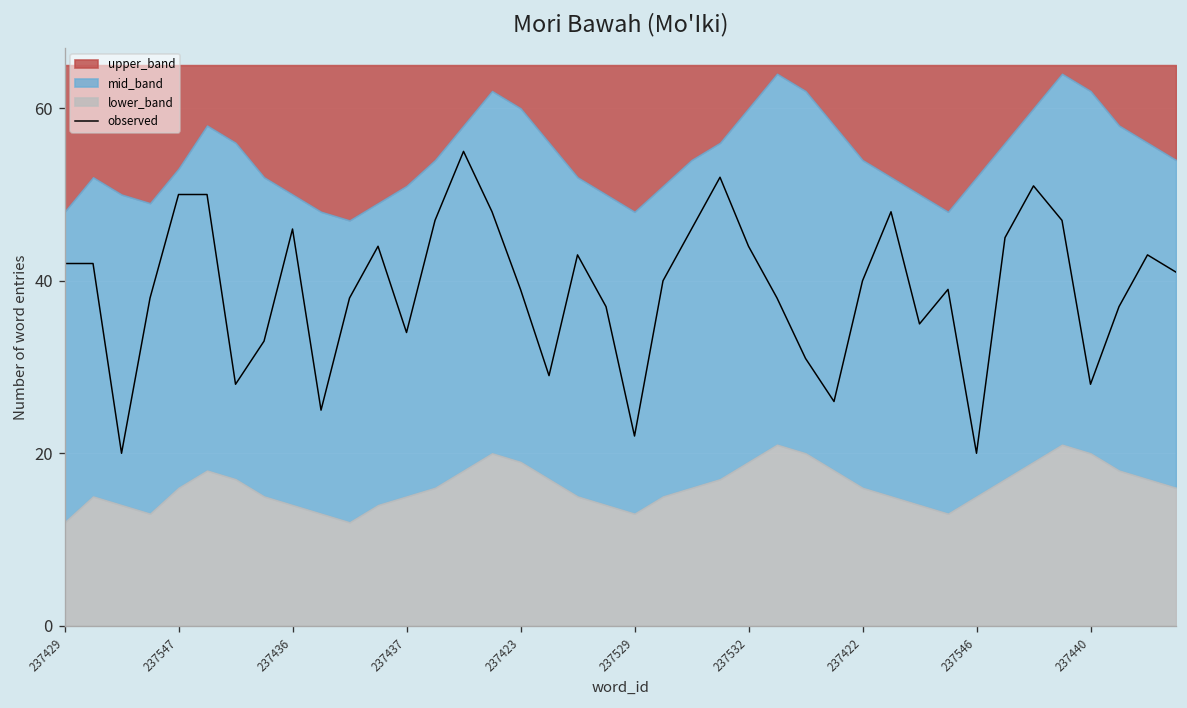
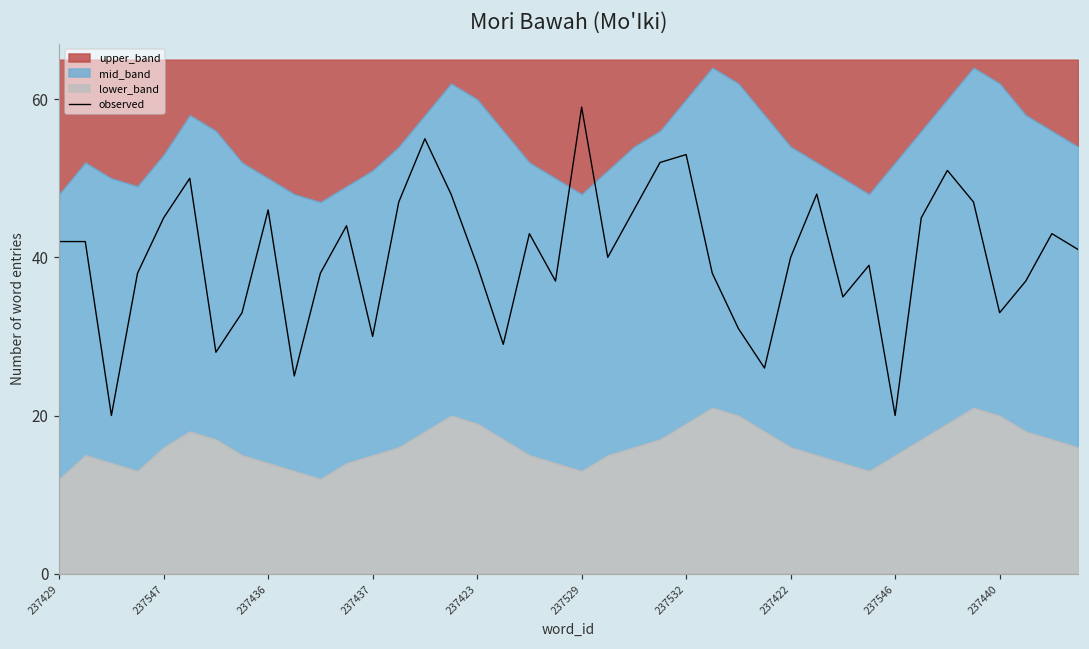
  {
    "observed": {
      "237429": 42,
-     "237547": 50,
+     "237547": 45,
      "237436": 46,
-     "237437": 34,
+     "237437": 30,
      "237423": 39,
-     "237529": 22,
-     "237532": 44,
+     "237529": 59,
+     "237532": 53,
      "237422": 40,
      "237546": 20,
-     "237440": 28
+     "237440": 33
    },
    "upper_band": {
      "237429": 17,
      "237436": 15,
      "237437": 14,
      "237423": 5,
      "237529": 17,
      "237532": 5,
      "237422": 11,
      "237546": 13,
      "237440": 3
    },
    "lower_band": {
      "237429": 12,
      "237547": 16,
      "237436": 14,
      "237437": 15,
      "237423": 19,
      "237529": 13,
      "237532": 19,
      "237422": 16,
      "237546": 15,
      "237440": 20
    }
  }
